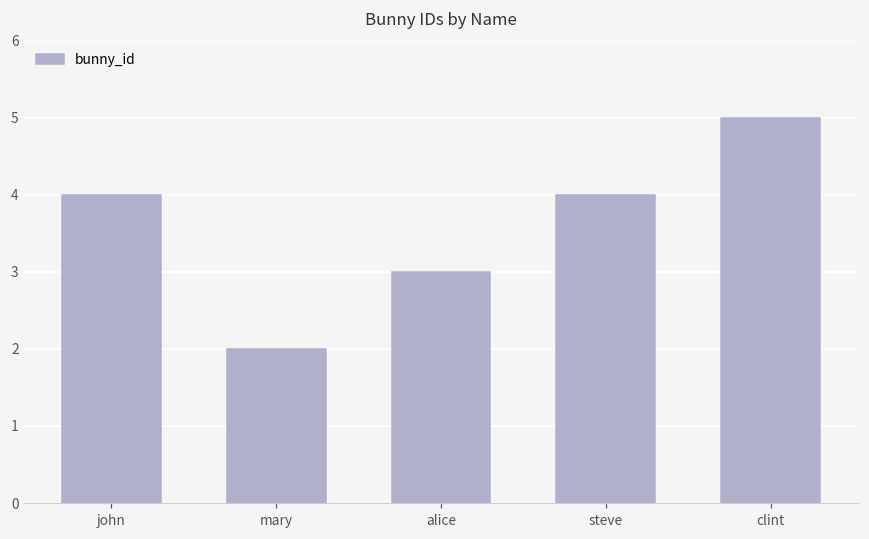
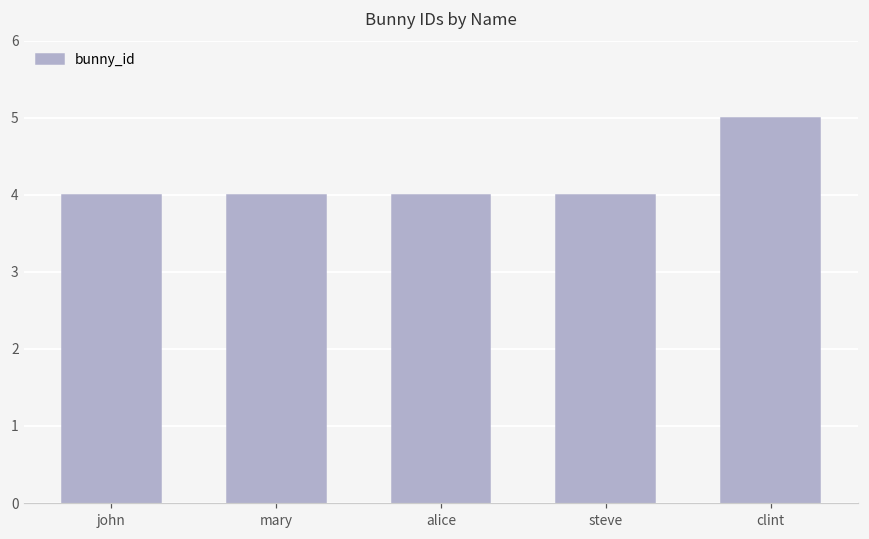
  {
    "john": 4,
-   "mary": 2,
-   "alice": 3,
+   "mary": 4,
+   "alice": 4,
    "steve": 4,
    "clint": 5
  }
